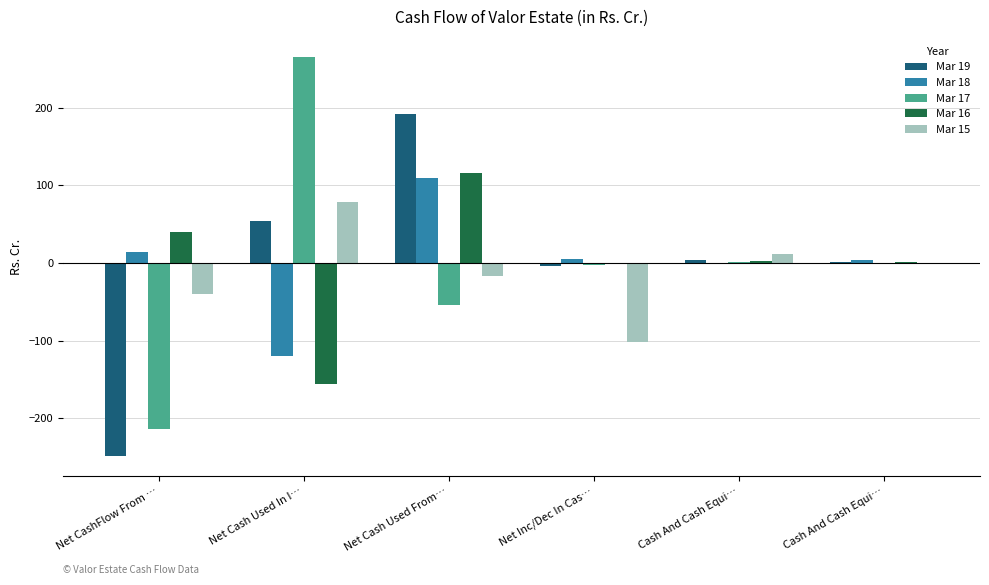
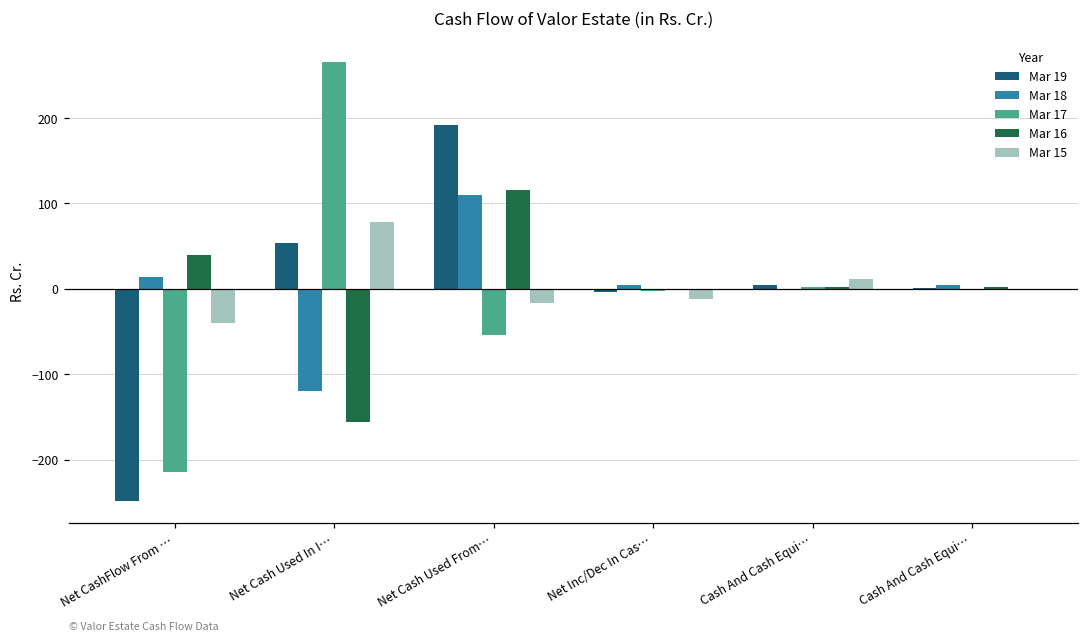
  {
    "Mar 15": {
      "Net CashFlow From …": -40,
      "Net Cash Used In I…": 80,
      "Net Cash Used From…": -20,
-     "Net Inc/Dec In Cas…": -100
+     "Net Inc/Dec In Cas…": -10
    }
  }
